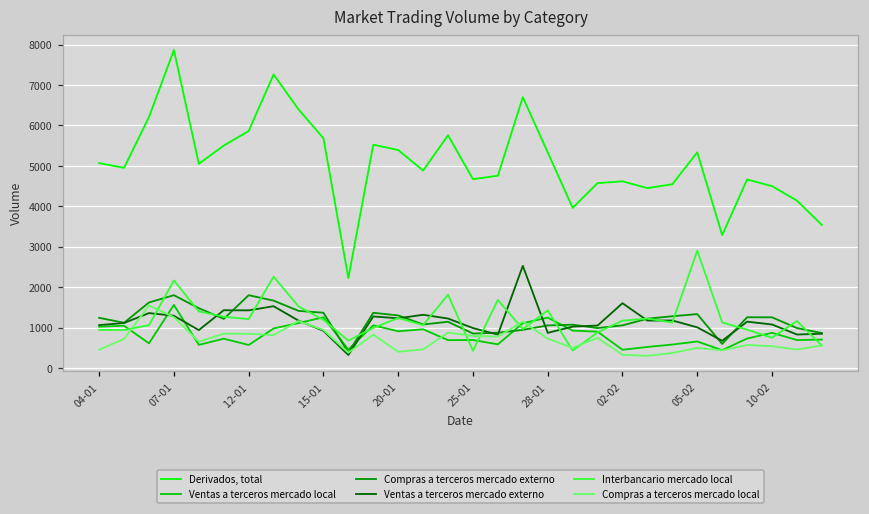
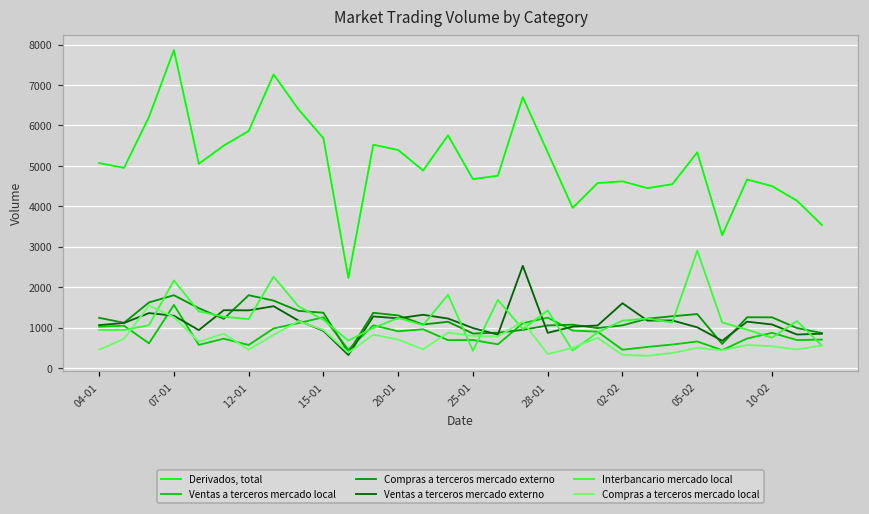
  {
    "Interbancario mercado local": {
      "04-01": 900,
      "07-01": 2200,
      "12-01": 1200,
      "25-01": 400,
      "28-01": 1400,
      "02-02": 1200,
      "05-02": 2900,
      "10-02": 800
    },
    "Compras a terceros mercado local": {
      "04-01": 500,
-     "12-01": 800,
-     "20-01": 400,
-     "28-01": 700,
+     "12-01": 500,
+     "20-01": 700,
+     "28-01": 300,
      "02-02": 300,
      "05-02": 500,
      "10-02": 500
    }
  }
